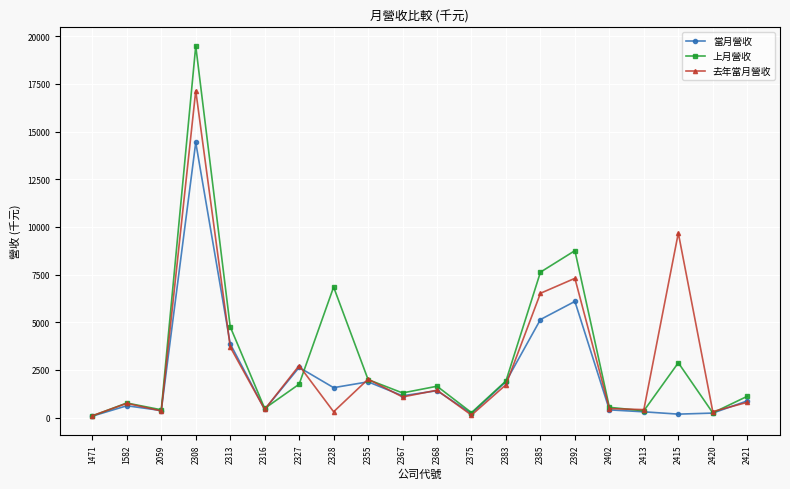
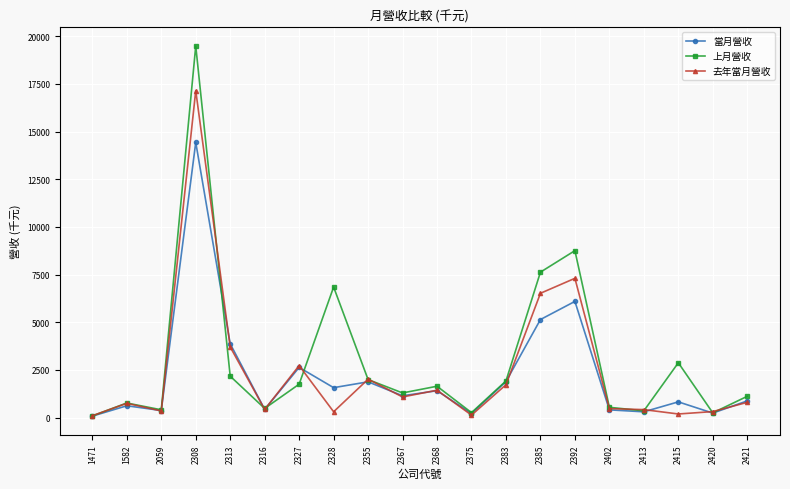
  {
    "當月營收": {
      "2308": 14400,
      "2313": 3900,
      "2328": 1600,
      "2385": 5100,
      "2392": 6100,
-     "2415": 200
+     "2415": 800
    },
    "上月營收": {
      "2308": 19500,
-     "2313": 4800,
+     "2313": 2200,
      "2327": 1800,
      "2328": 6800,
      "2367": 1300,
      "2368": 1600,
      "2385": 7600,
      "2392": 8800,
      "2415": 2900,
      "2421": 1100
    },
    "去年當月營收": {
      "2308": 17100,
      "2313": 3700,
      "2328": 300,
      "2383": 1700,
      "2385": 6500,
      "2392": 7300,
-     "2415": 9700
+     "2415": 200
    }
  }
